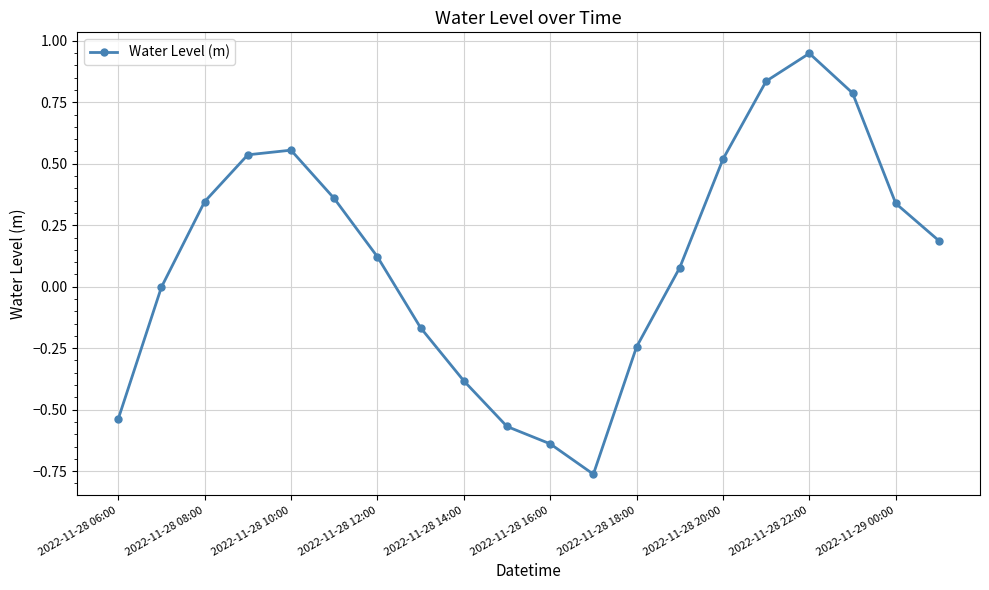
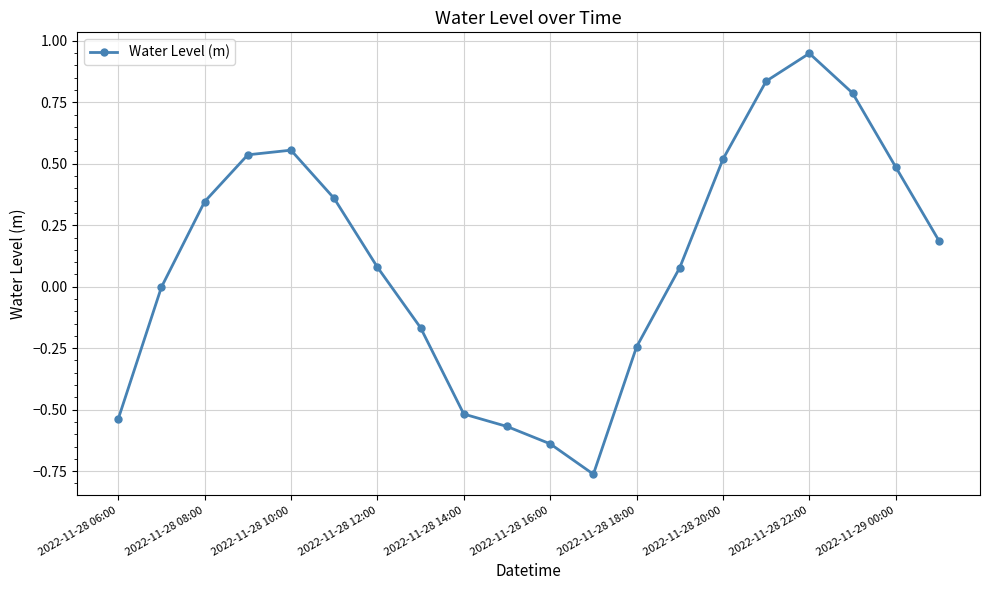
  {
    "2022-11-28 06:00": -0.54,
    "2022-11-28 08:00": 0.35,
    "2022-11-28 10:00": 0.56,
-   "2022-11-28 12:00": 0.12,
-   "2022-11-28 14:00": -0.38,
+   "2022-11-28 12:00": 0.08,
+   "2022-11-28 14:00": -0.52,
    "2022-11-28 16:00": -0.64,
    "2022-11-28 18:00": -0.24,
    "2022-11-28 20:00": 0.52,
    "2022-11-28 22:00": 0.95,
-   "2022-11-29 00:00": 0.34
+   "2022-11-29 00:00": 0.49
  }
